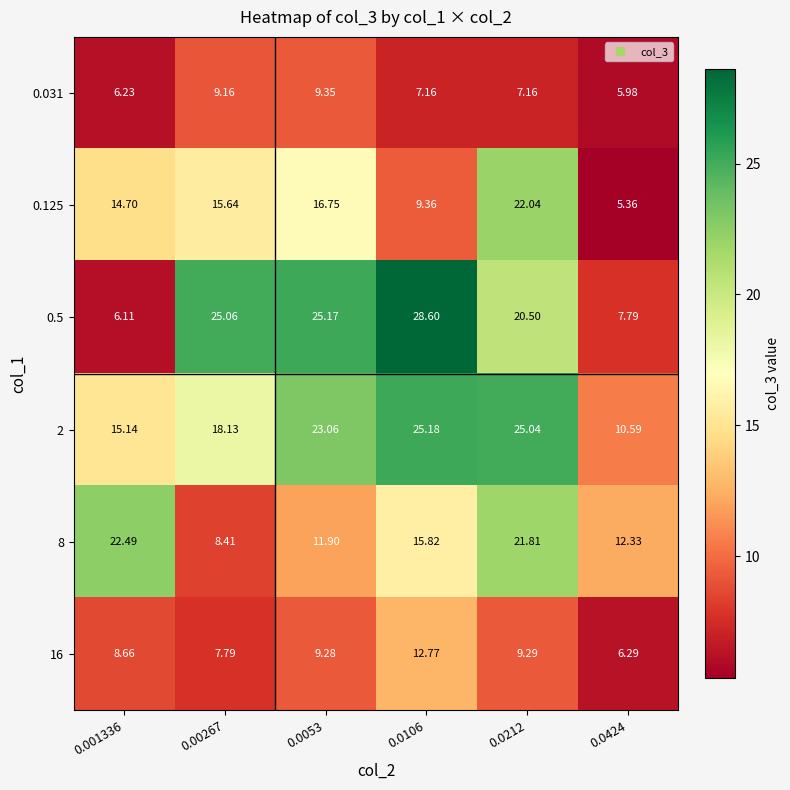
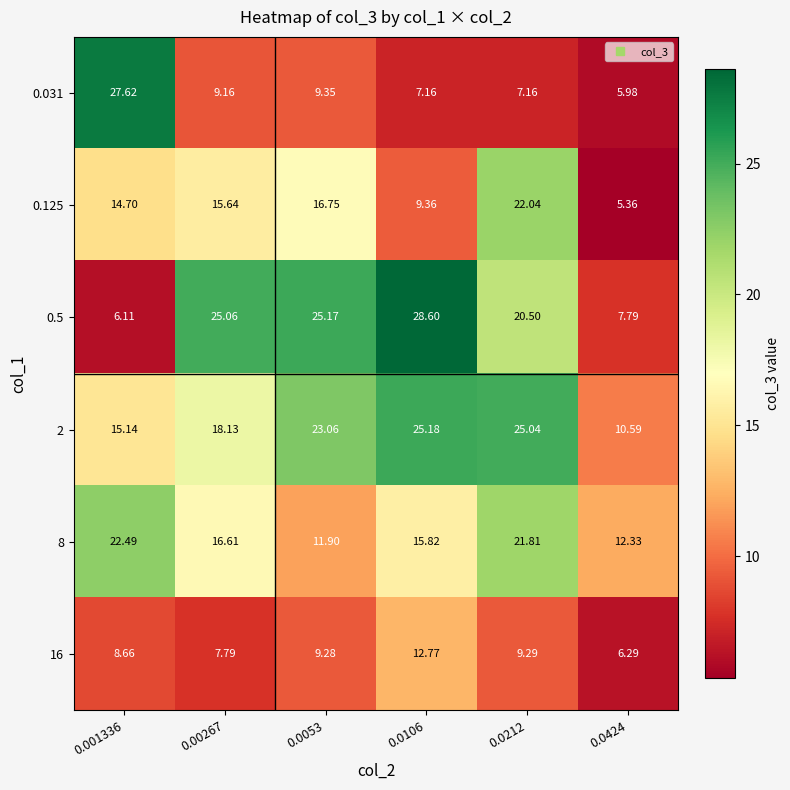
  {
    "0.031": {
-     "0.001336": 6.23,
+     "0.001336": 27.62,
      "0.00267": 9.16,
      "0.0053": 9.35,
      "0.0106": 7.16,
      "0.0212": 7.16,
      "0.0424": 5.98
    },
    "0.125": {
      "0.001336": 14.70,
      "0.00267": 15.64,
      "0.0053": 16.75,
      "0.0106": 9.36,
      "0.0212": 22.04,
      "0.0424": 5.36
    },
    "0.5": {
      "0.001336": 6.11,
      "0.00267": 25.06,
      "0.0053": 25.17,
      "0.0106": 28.60,
      "0.0212": 20.50,
      "0.0424": 7.79
    },
    "2": {
      "0.001336": 15.14,
      "0.00267": 18.13,
      "0.0053": 23.06,
      "0.0106": 25.18,
      "0.0212": 25.04,
      "0.0424": 10.59
    },
    "8": {
      "0.001336": 22.49,
-     "0.00267": 8.41,
+     "0.00267": 16.61,
      "0.0053": 11.90,
      "0.0106": 15.82,
      "0.0212": 21.81,
      "0.0424": 12.33
    },
    "16": {
      "0.001336": 8.66,
      "0.00267": 7.79,
      "0.0053": 9.28,
      "0.0106": 12.77,
      "0.0212": 9.29,
      "0.0424": 6.29
    }
  }
